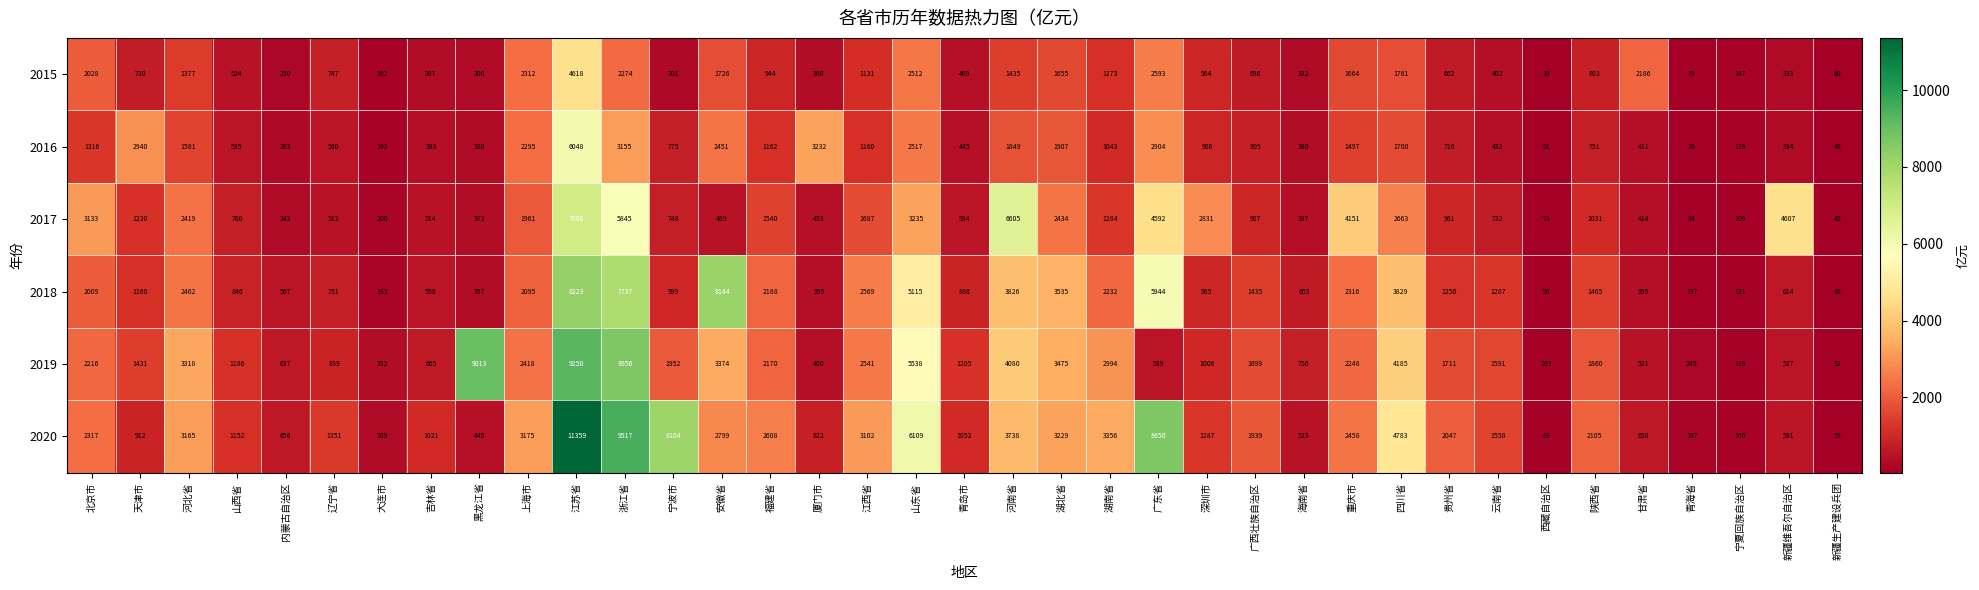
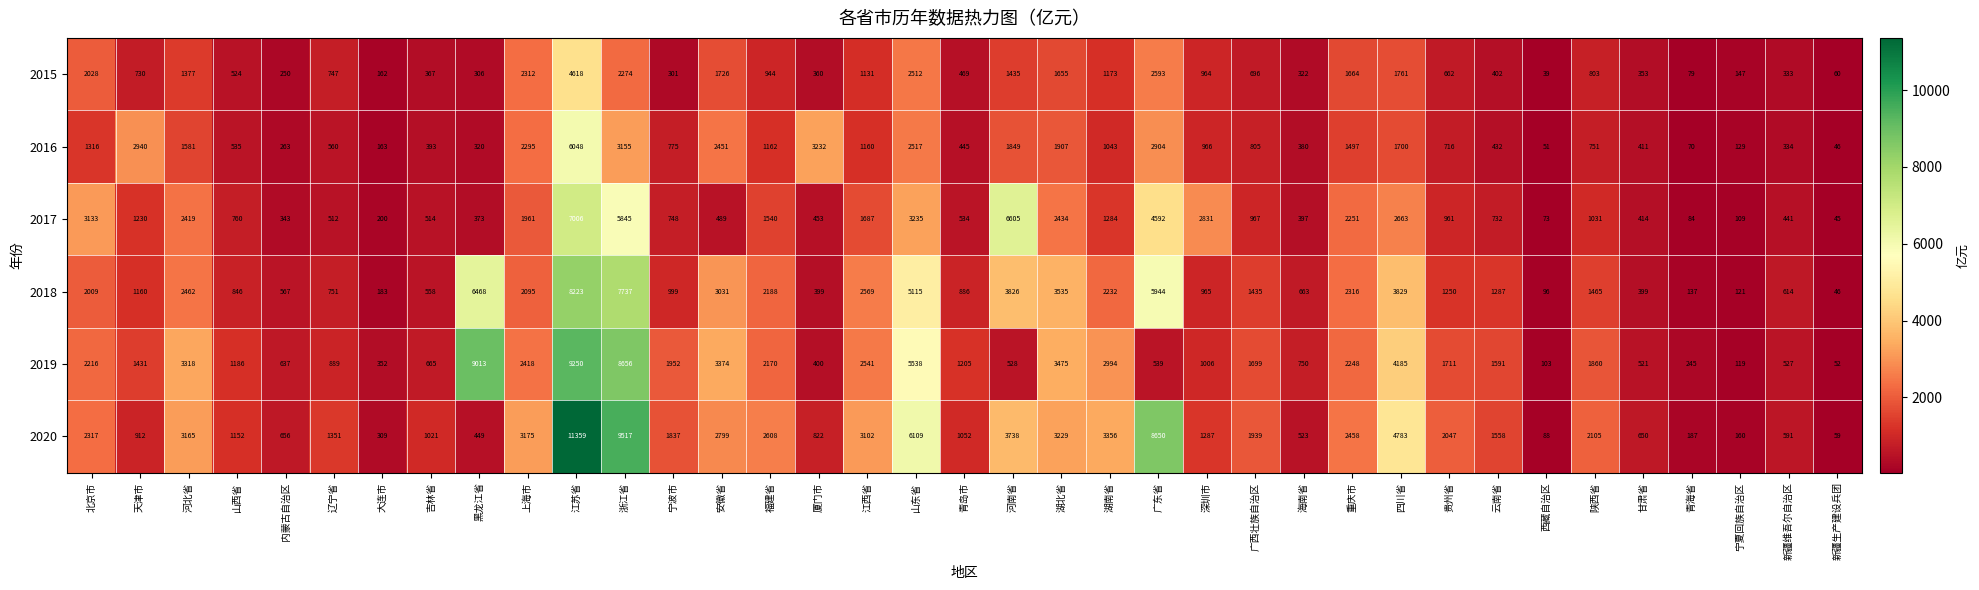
  {
    "2015": {
      "北京市": 2028,
      "天津市": 730,
      "河北省": 1377,
      "山西省": 524,
      "内蒙古自治区": 250,
      "辽宁省": 747,
      "大连市": 162,
      "吉林省": 367,
      "黑龙江省": 306,
      "上海市": 2312,
      "江苏省": 4618,
      "浙江省": 2274,
      "宁波市": 301,
      "安徽省": 1726,
      "福建省": 944,
      "厦门市": 360,
      "江西省": 1131,
      "山东省": 2512,
      "青岛市": 469,
      "河南省": 1435,
      "湖北省": 1655,
      "湖南省": 1173,
      "广东省": 2593,
      "深圳市": 964,
      "广西壮族自治区": 696,
      "海南省": 322,
      "重庆市": 1664,
      "四川省": 1761,
      "贵州省": 662,
      "云南省": 402,
      "西藏自治区": 39,
      "陕西省": 803,
-     "甘肃省": 2186,
+     "甘肃省": 353,
      "青海省": 79,
      "宁夏回族自治区": 147,
      "新疆维吾尔自治区": 333,
      "新疆生产建设兵团": 60
    },
    "2017": {
      "北京市": 3133,
      "天津市": 1230,
      "河北省": 2419,
      "山西省": 760,
      "内蒙古自治区": 343,
      "辽宁省": 512,
      "大连市": 200,
      "吉林省": 514,
      "黑龙江省": 373,
      "上海市": 1961,
      "江苏省": 7006,
      "浙江省": 5845,
      "宁波市": 748,
      "安徽省": 489,
      "福建省": 1540,
      "厦门市": 453,
      "江西省": 1687,
      "山东省": 3235,
      "青岛市": 534,
      "河南省": 6605,
      "湖北省": 2434,
      "湖南省": 1284,
      "广东省": 4592,
      "深圳市": 2831,
      "广西壮族自治区": 967,
      "海南省": 397,
-     "重庆市": 4151,
+     "重庆市": 2251,
      "四川省": 2663,
      "贵州省": 961,
      "云南省": 732,
      "西藏自治区": 73,
      "陕西省": 1031,
      "甘肃省": 414,
      "青海省": 84,
      "宁夏回族自治区": 109,
-     "新疆维吾尔自治区": 4607,
+     "新疆维吾尔自治区": 441,
      "新疆生产建设兵团": 45
    },
    "2018": {
      "北京市": 2009,
      "天津市": 1160,
      "河北省": 2462,
      "山西省": 846,
      "内蒙古自治区": 567,
      "辽宁省": 751,
      "大连市": 183,
      "吉林省": 558,
-     "黑龙江省": 357,
+     "黑龙江省": 6468,
      "上海市": 2095,
      "江苏省": 8223,
      "浙江省": 7737,
      "宁波市": 999,
-     "安徽省": 8144,
+     "安徽省": 3031,
      "福建省": 2188,
      "厦门市": 399,
      "江西省": 2569,
      "山东省": 5115,
      "青岛市": 886,
      "河南省": 3826,
      "湖北省": 3535,
      "湖南省": 2232,
      "广东省": 5944,
      "深圳市": 965,
      "广西壮族自治区": 1435,
      "海南省": 663,
      "重庆市": 2316,
      "四川省": 3829,
      "贵州省": 1250,
      "云南省": 1287,
      "西藏自治区": 96,
      "陕西省": 1465,
      "甘肃省": 399,
      "青海省": 137,
      "宁夏回族自治区": 121,
      "新疆维吾尔自治区": 614,
      "新疆生产建设兵团": 46
    },
    "2019": {
      "北京市": 2216,
      "天津市": 1431,
      "河北省": 3318,
      "山西省": 1186,
      "内蒙古自治区": 637,
      "辽宁省": 889,
      "大连市": 352,
      "吉林省": 665,
      "黑龙江省": 9013,
      "上海市": 2418,
      "江苏省": 9250,
      "浙江省": 8656,
      "宁波市": 1952,
      "安徽省": 3374,
      "福建省": 2170,
      "厦门市": 400,
      "江西省": 2541,
      "山东省": 5538,
      "青岛市": 1205,
-     "河南省": 4080,
+     "河南省": 528,
      "湖北省": 3475,
      "湖南省": 2994,
      "广东省": 539,
      "深圳市": 1006,
      "广西壮族自治区": 1699,
      "海南省": 750,
      "重庆市": 2248,
      "四川省": 4185,
      "贵州省": 1711,
      "云南省": 1591,
      "西藏自治区": 103,
      "陕西省": 1860,
      "甘肃省": 521,
      "青海省": 245,
      "宁夏回族自治区": 119,
      "新疆维吾尔自治区": 527,
      "新疆生产建设兵团": 52
    },
    "2020": {
      "北京市": 2317,
      "天津市": 912,
      "河北省": 3165,
      "山西省": 1152,
      "内蒙古自治区": 656,
      "辽宁省": 1351,
      "大连市": 309,
      "吉林省": 1021,
      "黑龙江省": 449,
      "上海市": 3175,
      "江苏省": 11359,
      "浙江省": 9517,
-     "宁波市": 8104,
+     "宁波市": 1837,
      "安徽省": 2799,
      "福建省": 2608,
      "厦门市": 822,
      "江西省": 3102,
      "山东省": 6109,
      "青岛市": 1052,
      "河南省": 3738,
      "湖北省": 3229,
      "湖南省": 3356,
      "广东省": 8650,
      "深圳市": 1287,
      "广西壮族自治区": 1939,
      "海南省": 523,
      "重庆市": 2458,
      "四川省": 4783,
      "贵州省": 2047,
      "云南省": 1558,
      "西藏自治区": 88,
      "陕西省": 2105,
      "甘肃省": 650,
      "青海省": 187,
      "宁夏回族自治区": 160,
      "新疆维吾尔自治区": 591,
      "新疆生产建设兵团": 59
    }
  }
